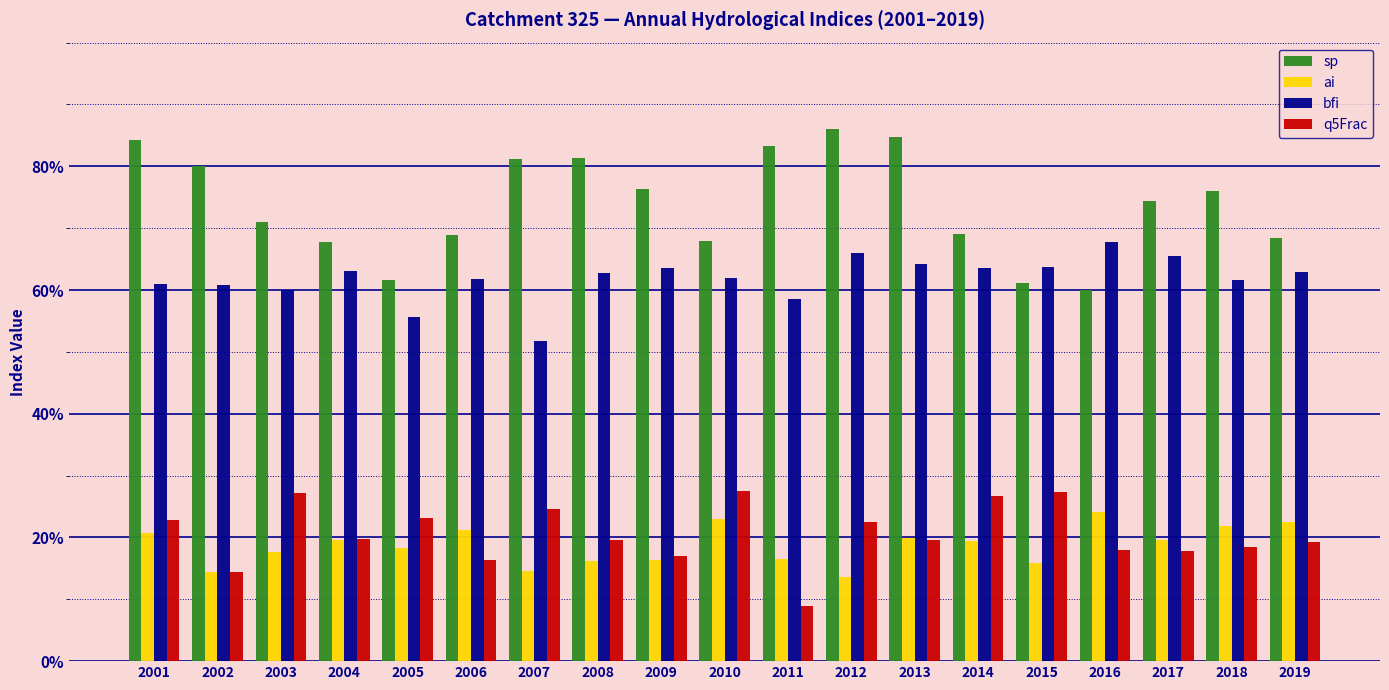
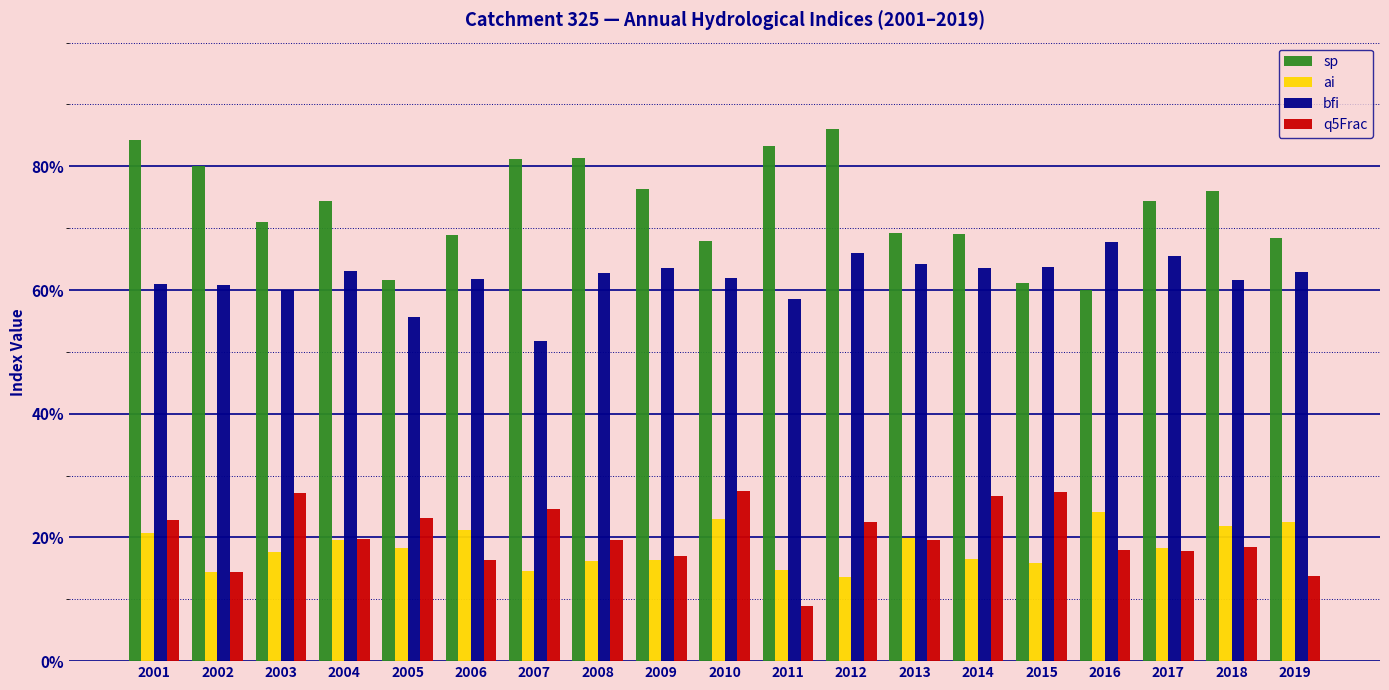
  {
    "sp": {
      "2001": "84%",
      "2002": "80%",
      "2003": "71%",
-     "2004": "68%",
+     "2004": "74%",
      "2005": "62%",
      "2006": "69%",
      "2007": "81%",
      "2008": "81%",
      "2009": "76%",
      "2010": "68%",
      "2011": "83%",
      "2012": "86%",
-     "2013": "85%",
+     "2013": "69%",
      "2014": "69%",
      "2015": "61%",
      "2016": "60%",
      "2017": "74%",
      "2018": "76%",
      "2019": "68%"
    },
    "ai": {
      "2001": "21%",
      "2002": "14%",
      "2003": "18%",
      "2004": "20%",
      "2005": "18%",
      "2006": "21%",
      "2007": "15%",
      "2008": "16%",
      "2009": "16%",
      "2010": "23%",
-     "2011": "16%",
+     "2011": "15%",
      "2012": "14%",
      "2013": "20%",
-     "2014": "19%",
+     "2014": "16%",
      "2015": "16%",
      "2016": "24%",
-     "2017": "20%",
+     "2017": "18%",
      "2018": "22%",
      "2019": "23%"
    },
    "bfi": {
      "2001": "61%",
      "2002": "61%",
      "2003": "60%",
      "2004": "63%",
      "2005": "56%",
      "2006": "62%",
      "2007": "52%",
      "2008": "63%",
      "2009": "64%",
      "2010": "62%",
      "2011": "59%",
      "2012": "66%",
      "2013": "64%",
      "2014": "64%",
      "2015": "64%",
      "2016": "68%",
      "2017": "66%",
      "2018": "62%",
      "2019": "63%"
    },
    "q5Frac": {
      "2001": "23%",
      "2002": "14%",
      "2003": "27%",
      "2004": "20%",
      "2005": "23%",
      "2006": "16%",
      "2007": "25%",
      "2008": "20%",
      "2009": "17%",
      "2010": "28%",
      "2011": "9%",
      "2012": "22%",
      "2013": "20%",
      "2014": "27%",
      "2015": "27%",
      "2016": "18%",
      "2017": "18%",
      "2018": "18%",
-     "2019": "19%"
+     "2019": "14%"
    }
  }
